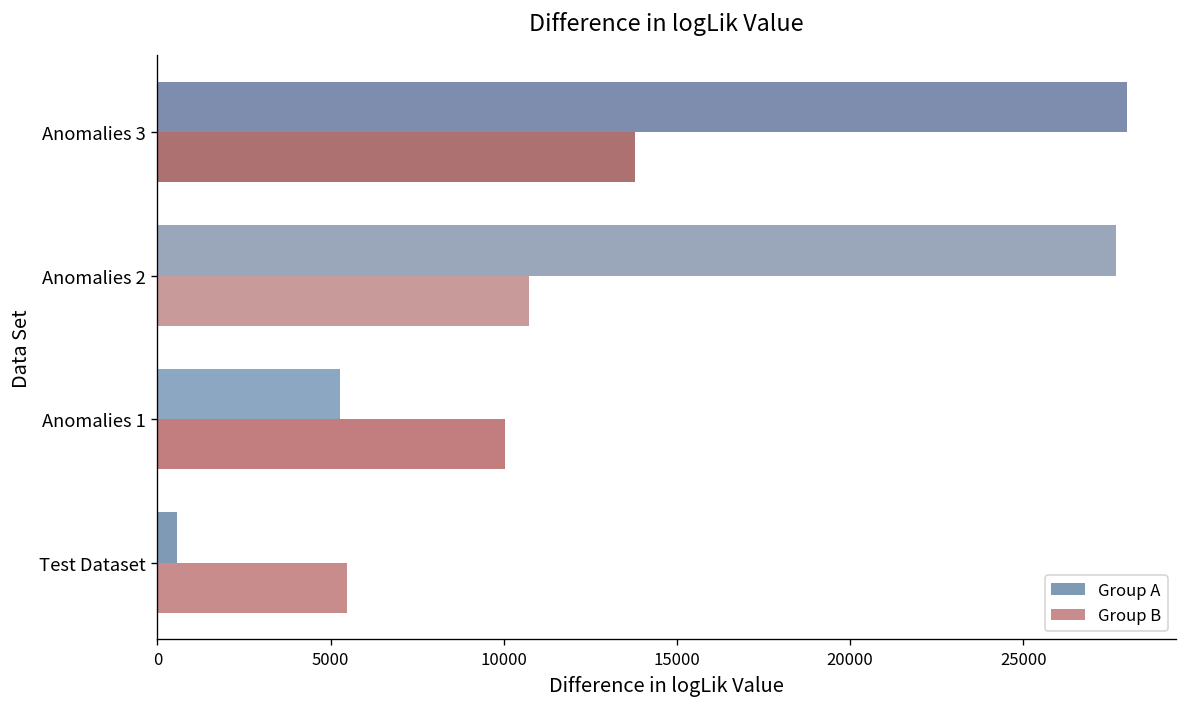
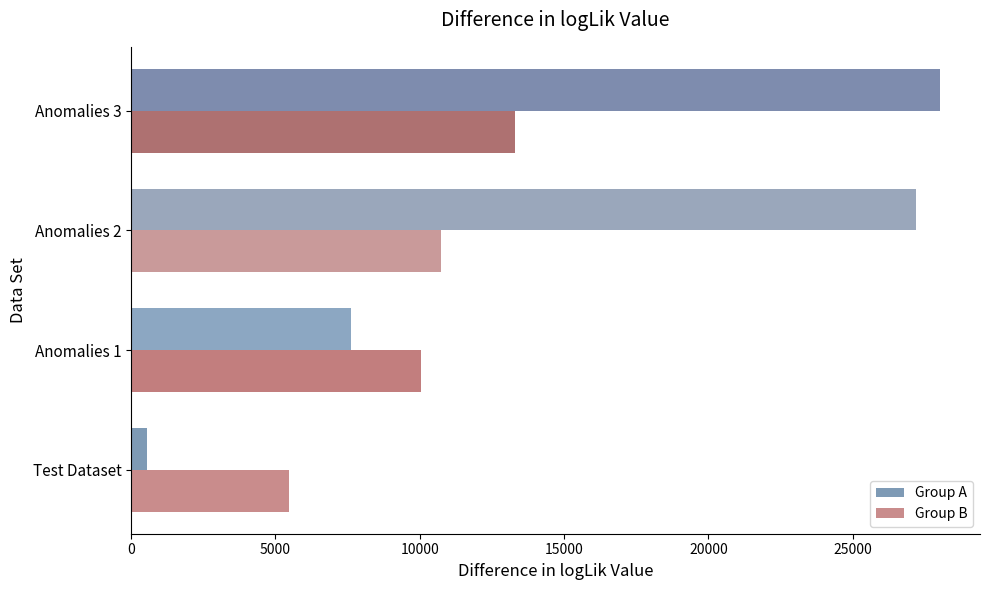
  {
    "Group A": {
      "Anomalies 3": 28000,
-     "Anomalies 2": 27700,
-     "Anomalies 1": 5300,
+     "Anomalies 2": 27200,
+     "Anomalies 1": 7600,
      "Test Dataset": 600
    },
    "Group B": {
-     "Anomalies 3": 13800,
+     "Anomalies 3": 13300,
      "Anomalies 2": 10700,
      "Anomalies 1": 10100,
      "Test Dataset": 5500
    }
  }
